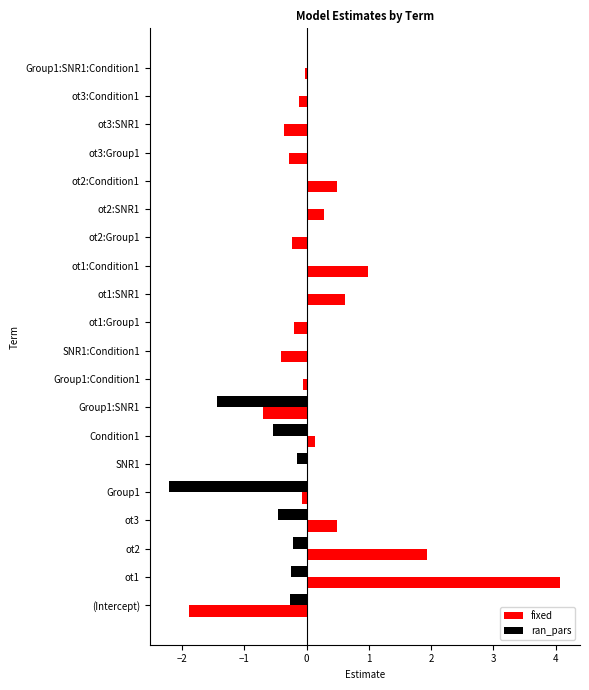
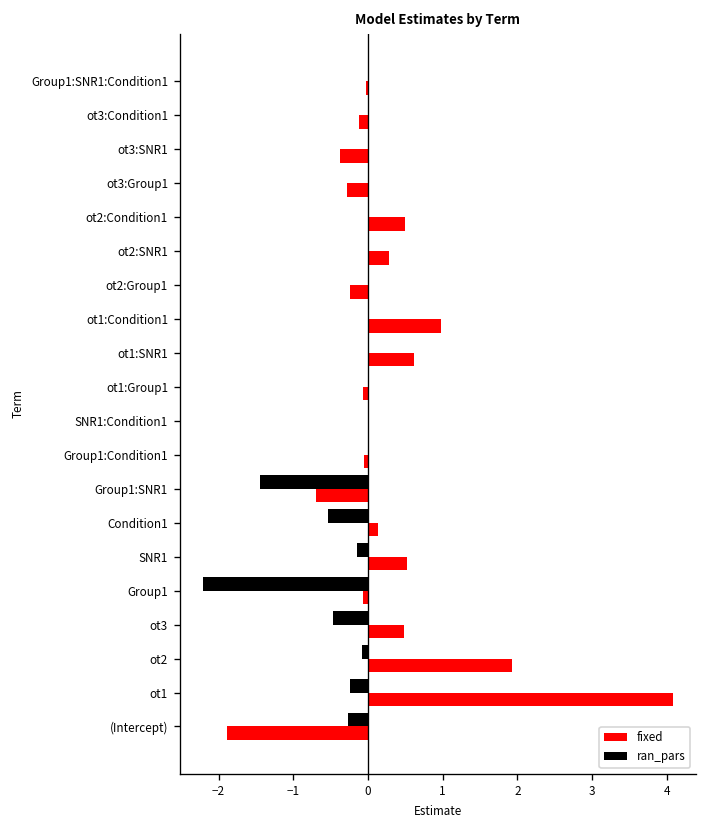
  {
    "fixed": {
      "ot3:Condition1": -0.1,
      "ot3:SNR1": -0.4,
      "ot3:Group1": -0.3,
      "ot2:Condition1": 0.5,
      "ot2:SNR1": 0.3,
      "ot2:Group1": -0.2,
      "ot1:Condition1": 1.0,
      "ot1:SNR1": 0.6,
-     "ot1:Group1": -0.2,
-     "SNR1:Condition1": -0.4,
+     "ot1:Group1": -0.1,
+     "SNR1:Condition1": 0.0,
      "Group1:Condition1": -0.1,
      "Group1:SNR1": -0.7,
      "Condition1": 0.1,
-     "SNR1": 0.0,
+     "SNR1": 0.5,
      "Group1": -0.1,
      "ot3": 0.5,
      "ot2": 1.9,
      "ot1": 4.1,
      "(Intercept)": -1.9
    },
    "ran_pars": {
      "Group1:SNR1:Condition1": 0.0,
      "ot3:Condition1": 0.0,
      "ot3:SNR1": 0.0,
      "ot3:Group1": 0.0,
      "ot2:Condition1": 0.0,
      "ot2:SNR1": 0.0,
      "ot2:Group1": 0.0,
      "ot1:Condition1": 0.0,
      "ot1:SNR1": 0.0,
      "ot1:Group1": 0.0,
      "SNR1:Condition1": 0.0,
      "Group1:Condition1": 0.0,
      "Group1:SNR1": -1.4,
      "Condition1": -0.5,
      "SNR1": -0.1,
      "Group1": -2.2,
      "ot3": -0.5,
-     "ot2": -0.2,
+     "ot2": -0.1,
      "ot1": -0.2,
      "(Intercept)": -0.3
    }
  }
